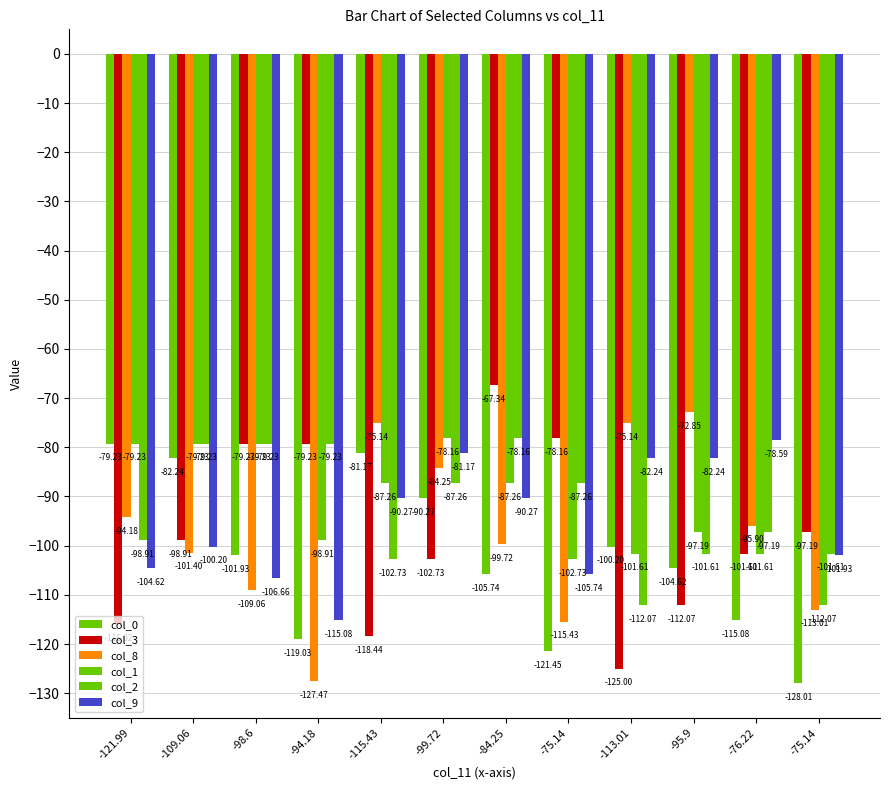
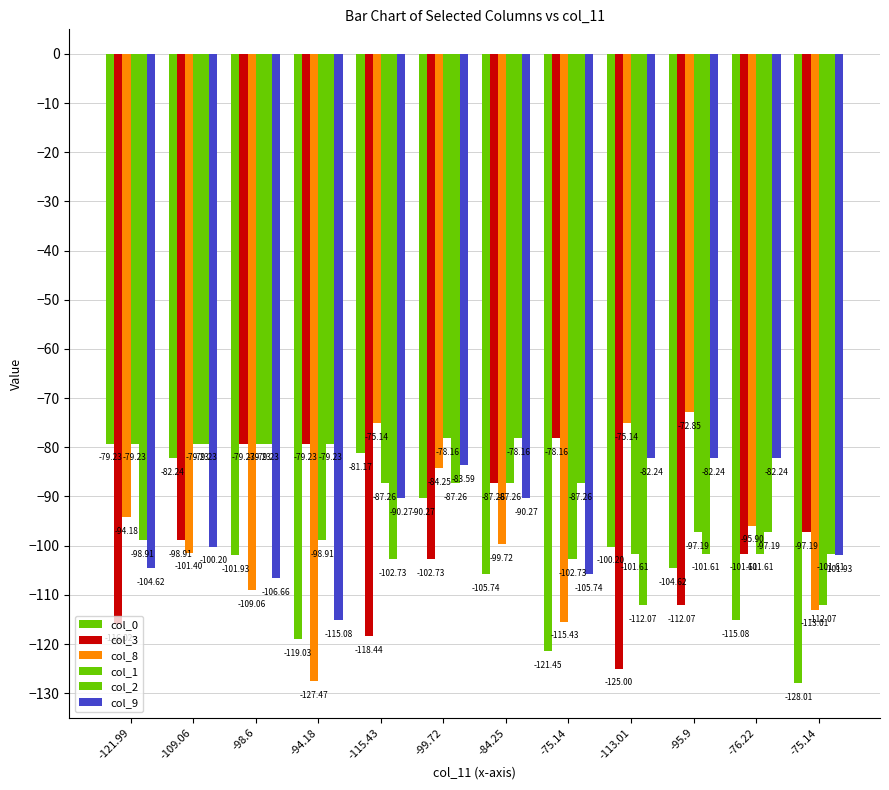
  {
    "col_3": {
      "-109.06": -98.91,
      "-94.18": -79.23,
      "-115.43": -118.44,
      "-99.72": -102.73,
-     "-84.25": -67.34,
+     "-84.25": -87.26,
      "-113.01": -125.00,
      "-95.9": -112.07
    },
    "col_8": {
      "-121.99": -94.18,
      "-109.06": -101.40,
      "-98.6": -109.06,
      "-94.18": -127.47,
      "-115.43": -75.14,
      "-99.72": -84.25,
      "-84.25": -99.72,
      "-113.01": -75.14,
      "-95.9": -72.85,
      "-76.22": -95.90
    },
    "col_9": {
      "-121.99": -104.62,
      "-109.06": -100.20,
      "-98.6": -106.66,
      "-94.18": -115.08,
      "-115.43": -90.27,
-     "-99.72": -81.17,
+     "-99.72": -83.59,
      "-84.25": -90.27,
      "-113.01": -82.24,
      "-95.9": -82.24,
-     "-76.22": -78.59
+     "-76.22": -82.24
    }
  }
